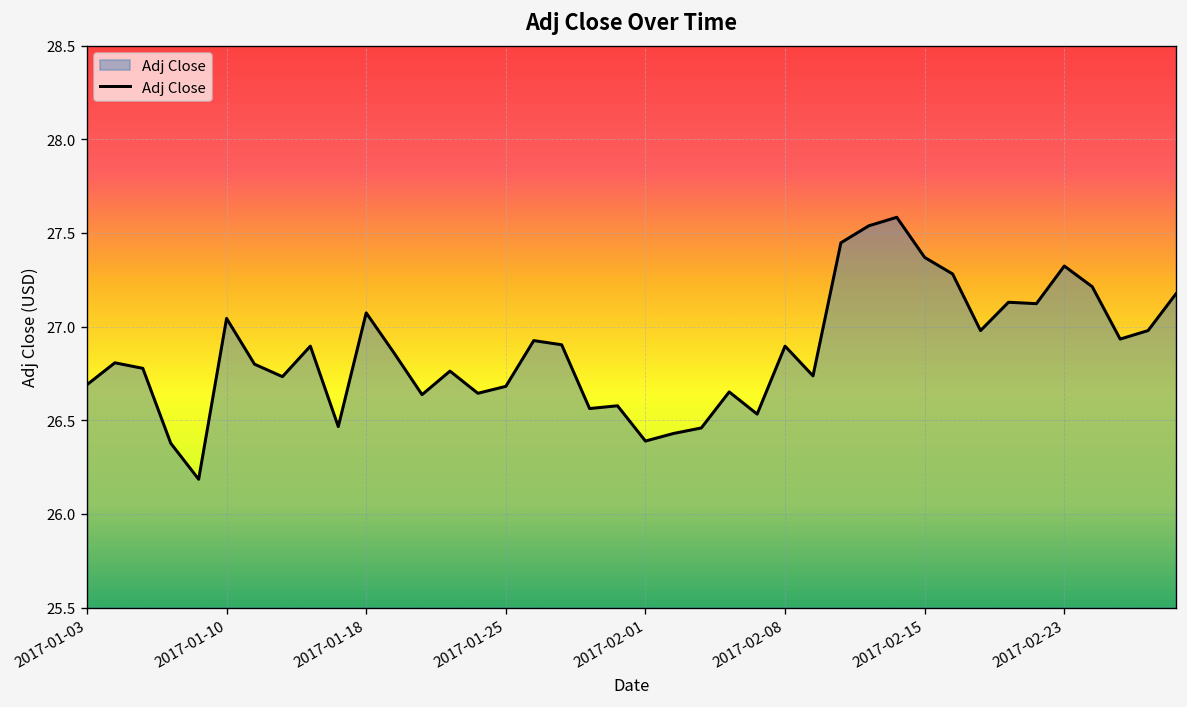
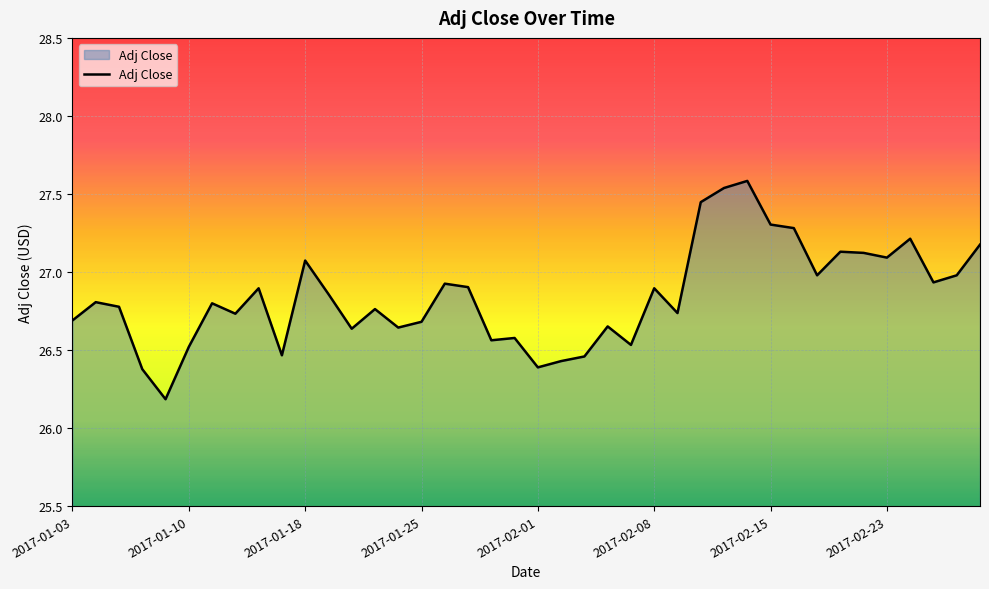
  {
    "2017-01-03": 26.69,
-   "2017-01-10": 27.04,
+   "2017-01-10": 26.52,
    "2017-01-18": 27.07,
    "2017-01-25": 26.68,
    "2017-02-01": 26.39,
    "2017-02-08": 26.90,
-   "2017-02-15": 27.37,
-   "2017-02-23": 27.32
+   "2017-02-15": 27.30,
+   "2017-02-23": 27.09
  }
